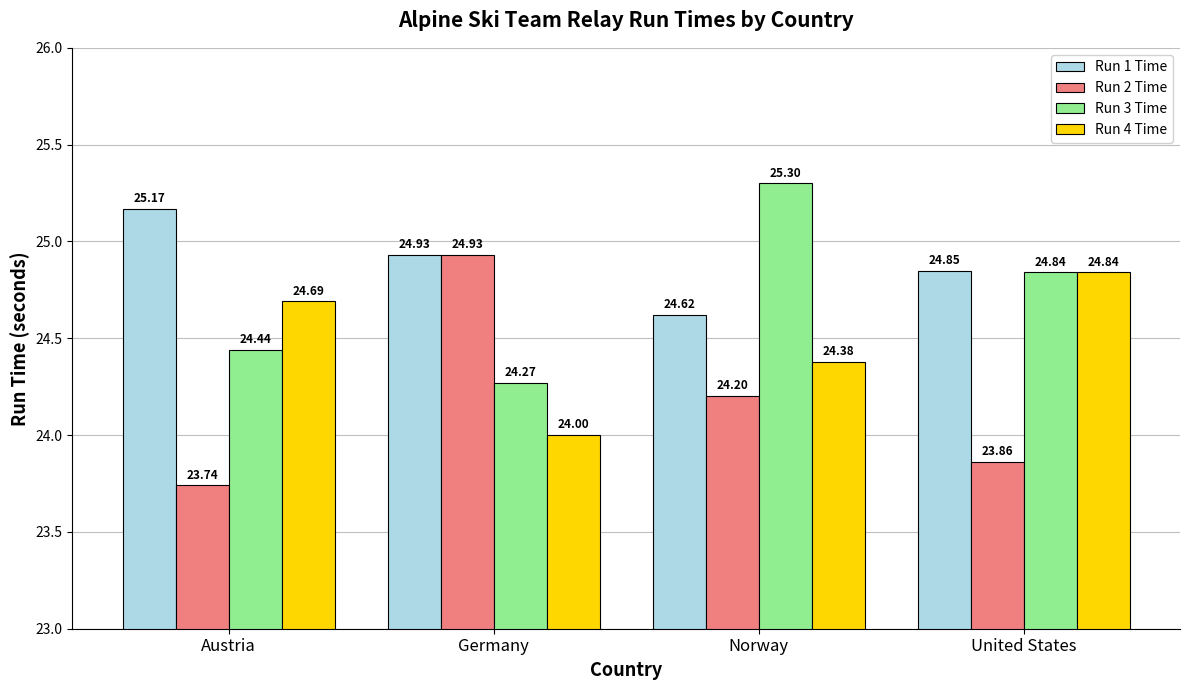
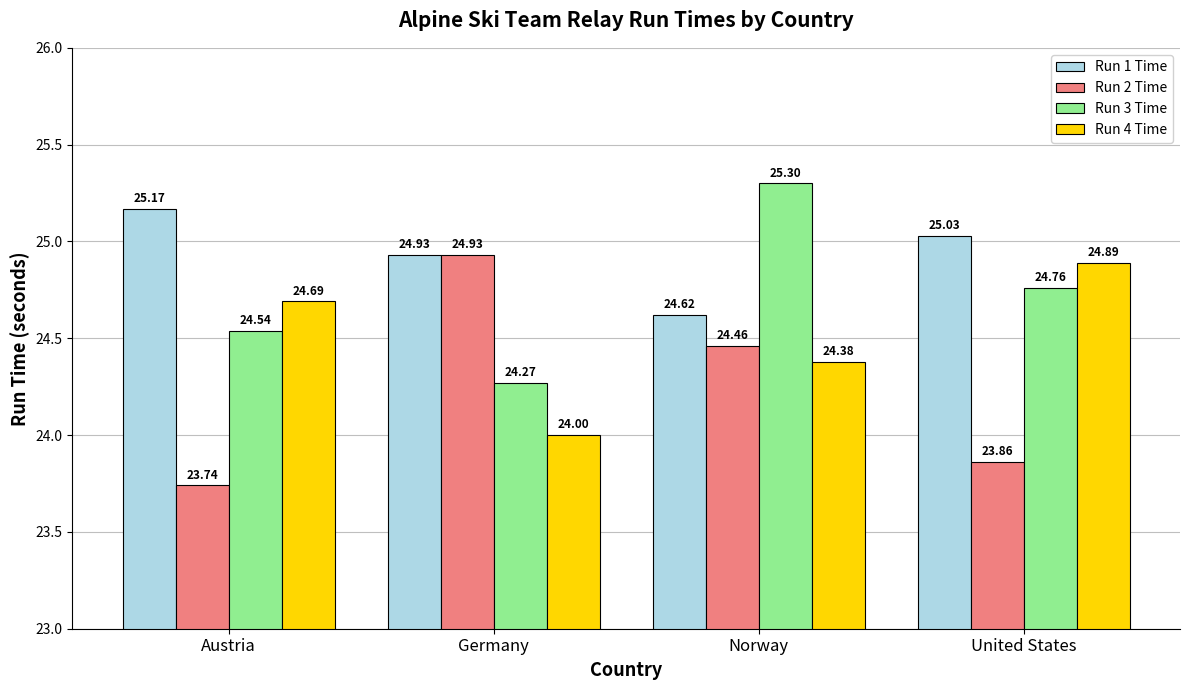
  {
    "Run 1 Time": {
      "Austria": 25.17,
      "Germany": 24.93,
      "Norway": 24.62,
-     "United States": 24.85
+     "United States": 25.03
    },
    "Run 2 Time": {
      "Austria": 23.74,
      "Germany": 24.93,
-     "Norway": 24.20,
+     "Norway": 24.46,
      "United States": 23.86
    },
    "Run 3 Time": {
-     "Austria": 24.44,
+     "Austria": 24.54,
      "Germany": 24.27,
      "Norway": 25.30,
-     "United States": 24.84
+     "United States": 24.76
    },
    "Run 4 Time": {
      "Austria": 24.69,
      "Germany": 24.00,
      "Norway": 24.38,
-     "United States": 24.84
+     "United States": 24.89
    }
  }
